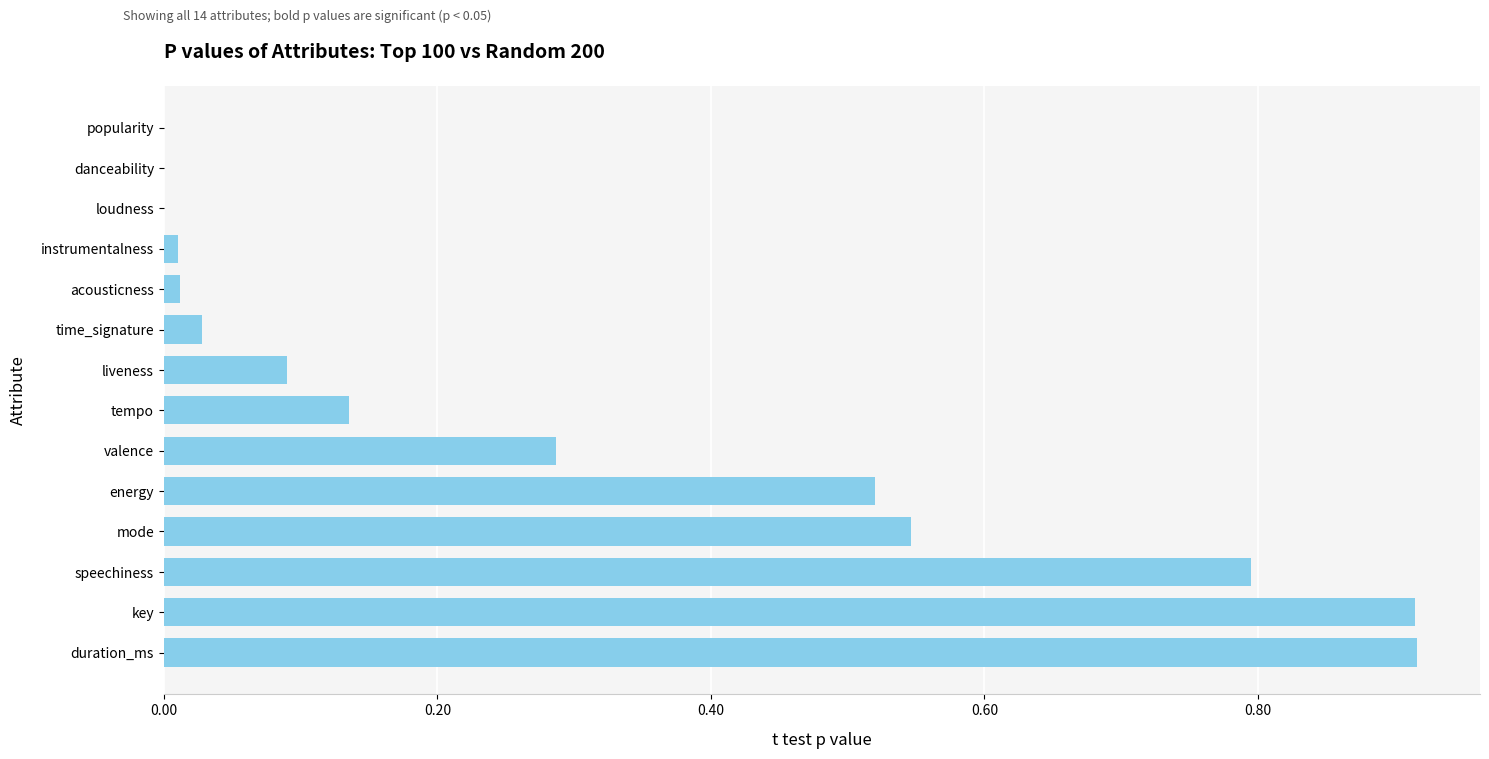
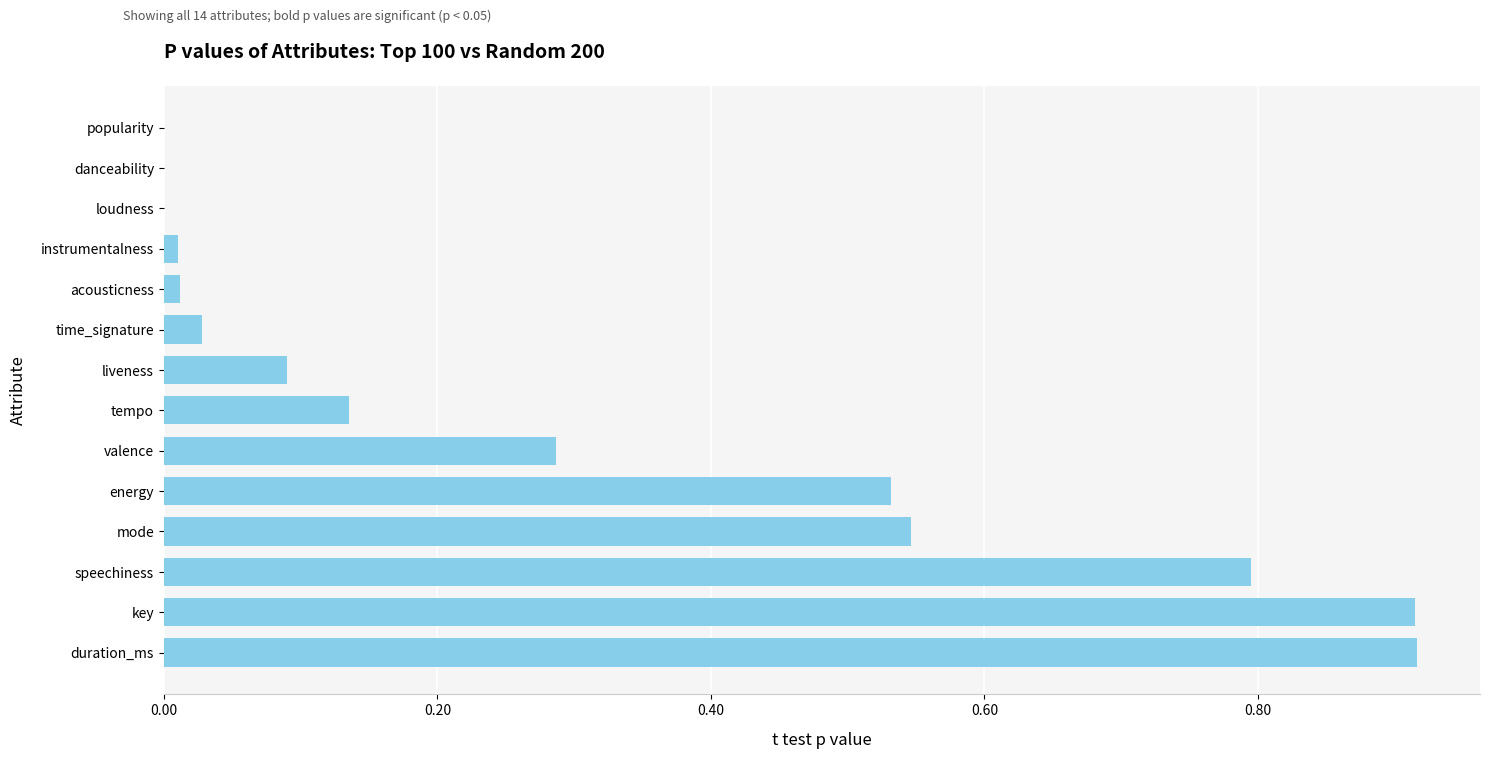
  {
    "instrumentalness": 0.010,
    "acousticness": 0.012,
    "time_signature": 0.028,
    "liveness": 0.090,
    "tempo": 0.135,
    "valence": 0.287,
-   "energy": 0.520,
+   "energy": 0.532,
    "mode": 0.547,
    "speechiness": 0.795,
    "key": 0.915,
    "duration_ms": 0.916
  }
